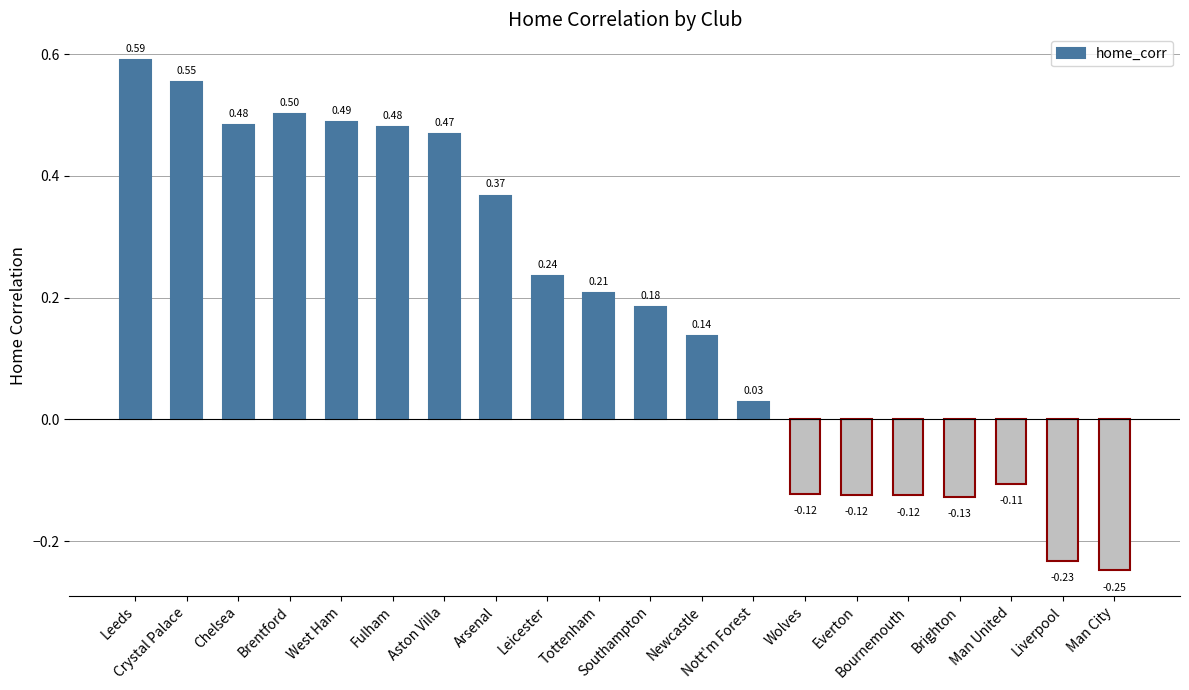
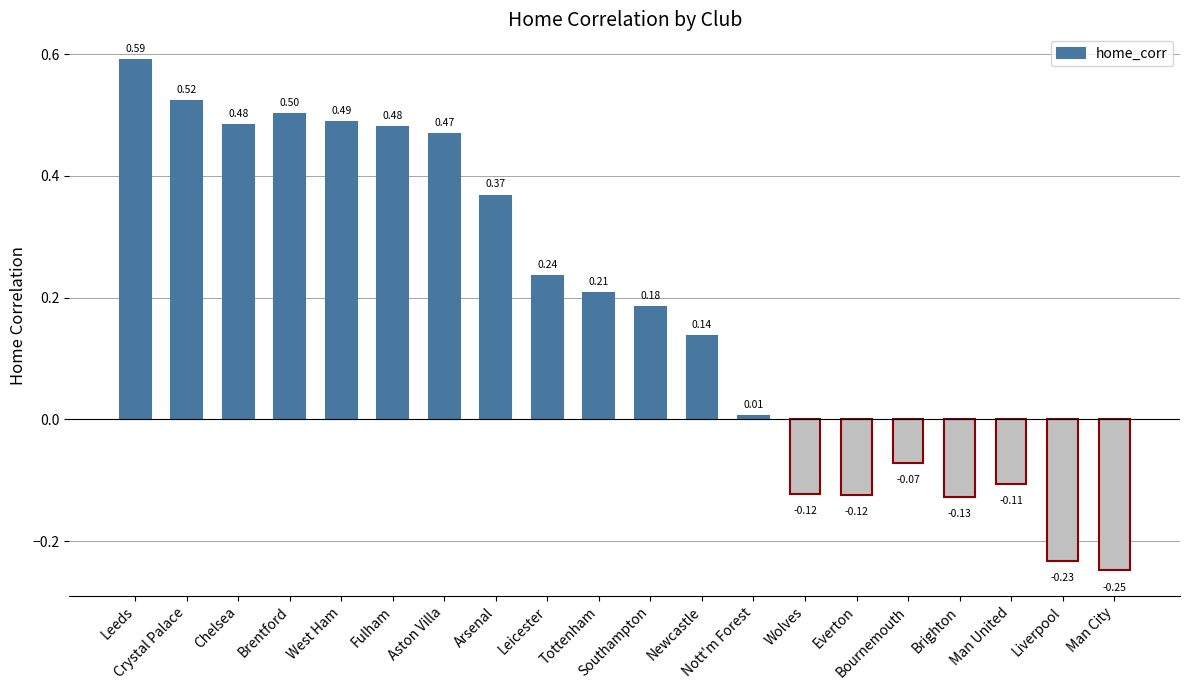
  {
    "Leeds": 0.59,
-   "Crystal Palace": 0.55,
+   "Crystal Palace": 0.52,
    "Chelsea": 0.48,
    "Brentford": 0.50,
    "West Ham": 0.49,
    "Fulham": 0.48,
    "Aston Villa": 0.47,
    "Arsenal": 0.37,
    "Leicester": 0.24,
    "Tottenham": 0.21,
    "Southampton": 0.18,
    "Newcastle": 0.14,
-   "Nott'm Forest": 0.03,
+   "Nott'm Forest": 0.01,
    "Wolves": -0.12,
    "Everton": -0.12,
-   "Bournemouth": -0.12,
+   "Bournemouth": -0.07,
    "Brighton": -0.13,
    "Man United": -0.11,
    "Liverpool": -0.23,
    "Man City": -0.25
  }
